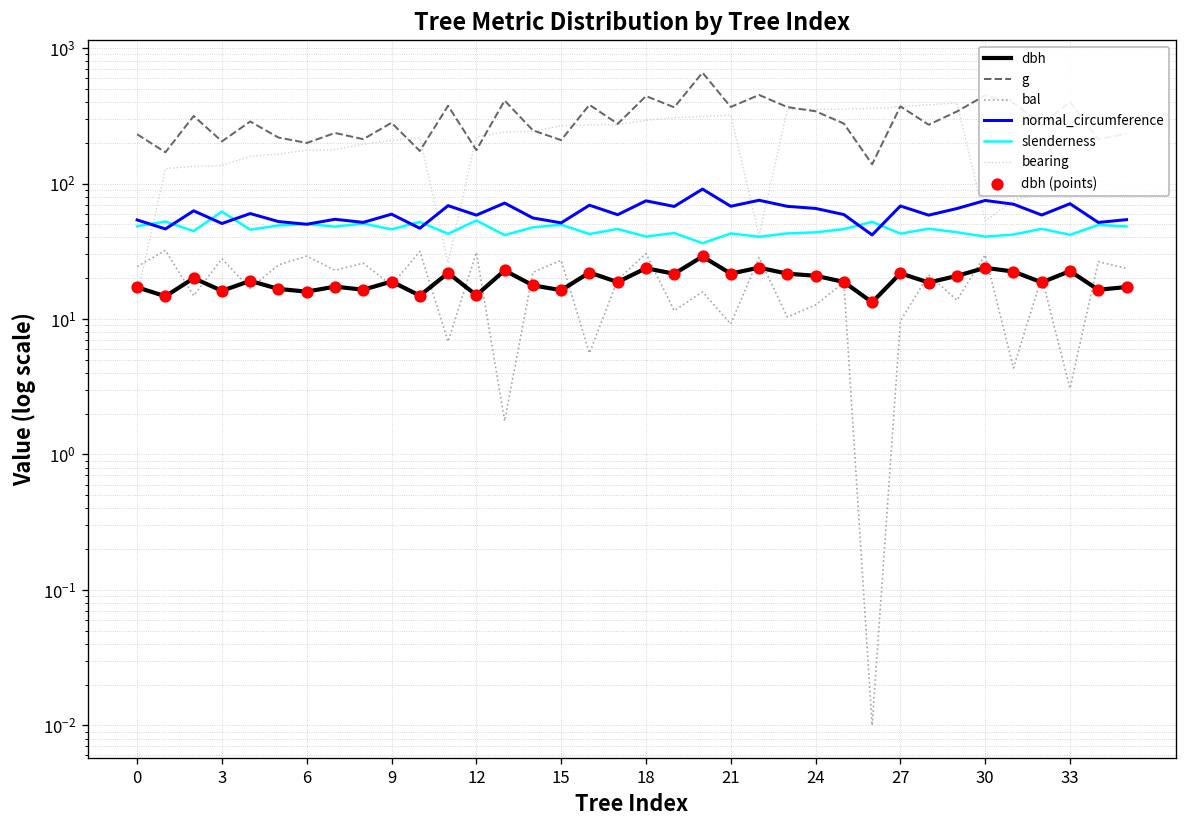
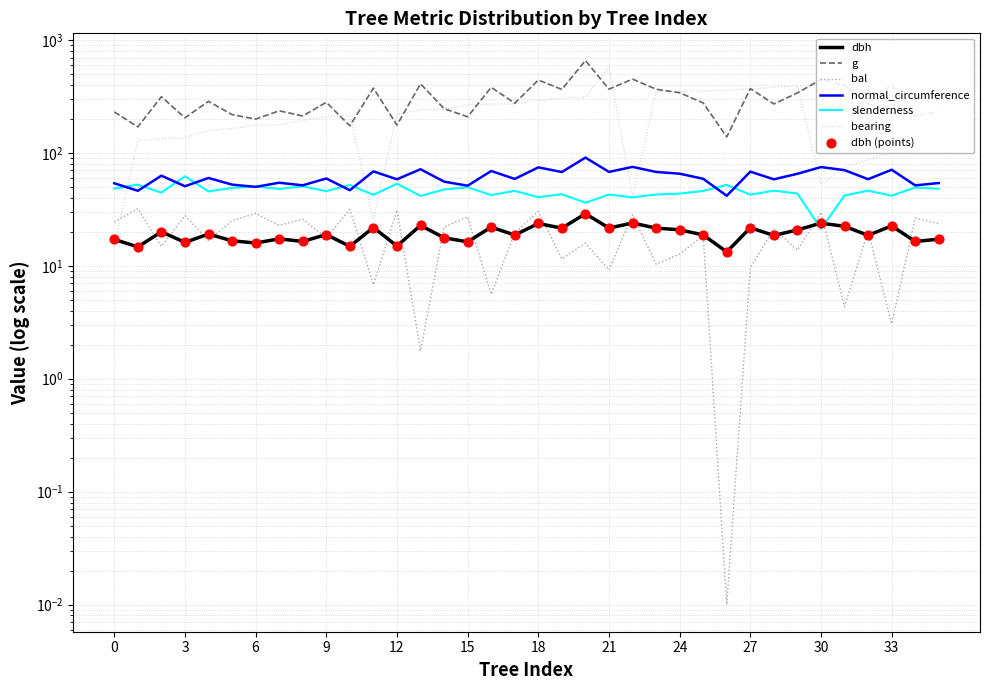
  {
    "dbh (points)": {
      "0": 17,
      "3": 16,
      "6": 16,
      "9": 19,
      "12": 15,
      "15": 16,
      "18": 24,
      "21": 22,
      "24": 21,
      "27": 22,
      "30": 24,
      "33": 23
    },
    "g": {
      "0": 230,
      "3": 200,
      "6": 200,
      "9": 280,
      "12": 180,
      "15": 210,
      "18": 440,
      "21": 370
    },
    "bal": {
      "0": 24,
      "3": 28,
      "6": 29,
      "9": 18,
      "12": 31,
      "15": 27,
      "18": 30,
      "21": 9,
      "24": 13,
      "27": 10,
      "30": 30,
      "33": 3
    },
    "normal_circumference": {
      "0": 50,
      "3": 50,
      "9": 60,
      "12": 60,
      "18": 70,
      "21": 70,
      "24": 70,
      "27": 70,
      "30": 80,
      "33": 70
    },
    "slenderness": {
      "0": 48,
      "3": 60,
      "9": 46,
      "12": 50,
      "18": 41,
      "21": 43,
      "24": 44,
      "27": 43,
-     "30": 41,
+     "30": 21,
      "33": 42
    },
    "bearing": {
      "0": 15,
      "3": 140,
      "6": 180,
      "9": 210,
      "12": 220,
      "15": 270,
      "18": 290,
-     "21": 320,
+     "21": 600,
      "30": 50,
      "33": 100
    }
  }
